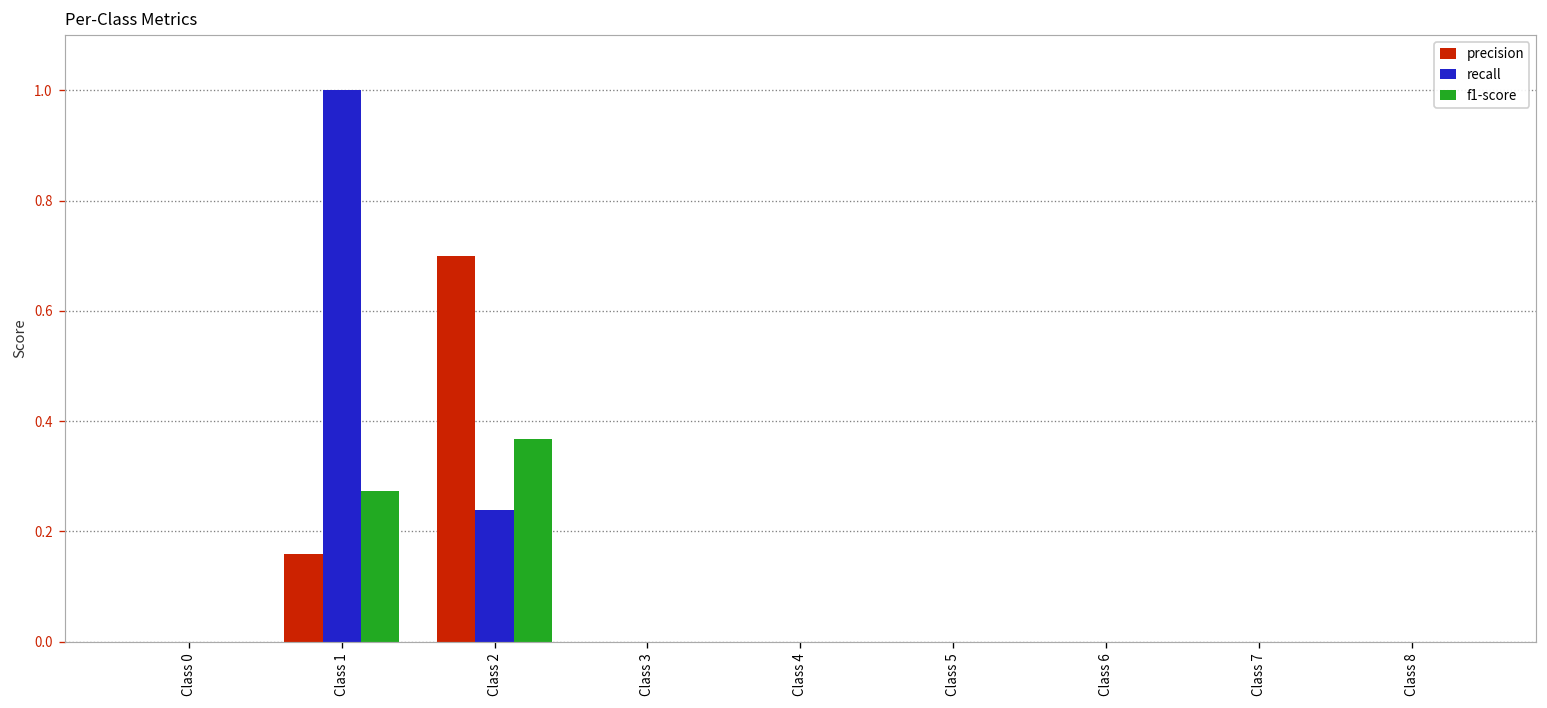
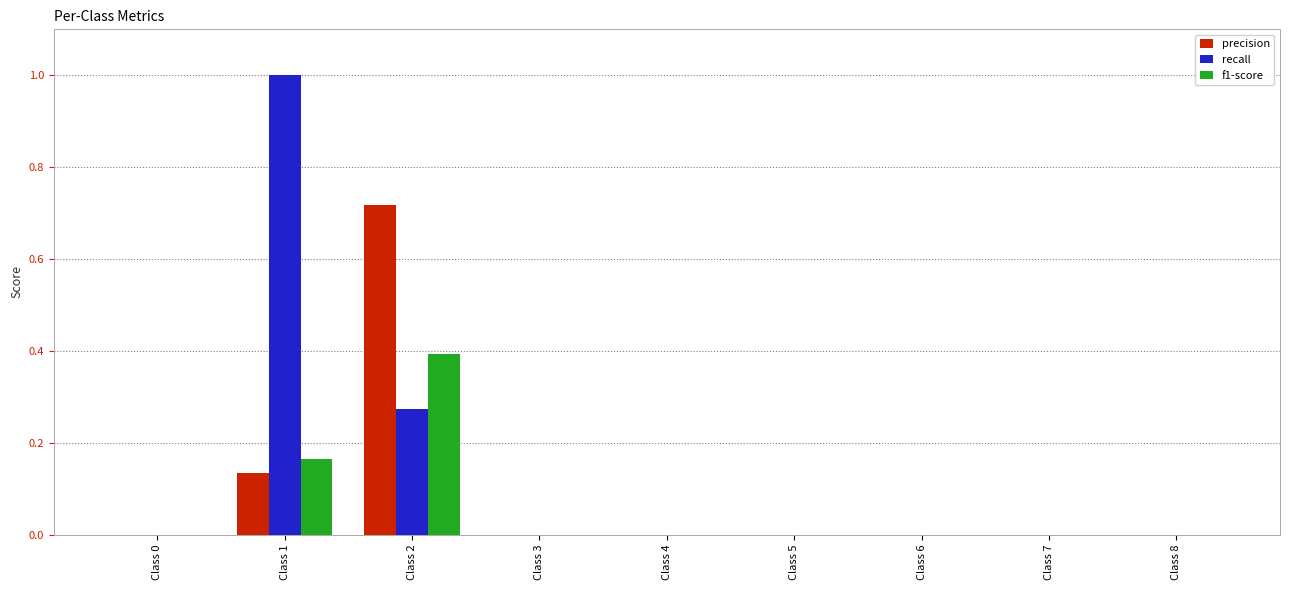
  {
    "precision": {
      "Class 0": 0.00,
-     "Class 1": 0.16,
-     "Class 2": 0.70,
+     "Class 1": 0.13,
+     "Class 2": 0.72,
      "Class 3": 0.00,
      "Class 4": 0.00,
      "Class 5": 0.00,
      "Class 6": 0.00,
      "Class 7": 0.00,
      "Class 8": 0.00
    },
    "recall": {
      "Class 0": 0.00,
      "Class 1": 1.00,
-     "Class 2": 0.24,
+     "Class 2": 0.27,
      "Class 3": 0.00,
      "Class 4": 0.00,
      "Class 5": 0.00,
      "Class 6": 0.00,
      "Class 7": 0.00,
      "Class 8": 0.00
    },
    "f1-score": {
      "Class 0": 0.00,
-     "Class 1": 0.27,
-     "Class 2": 0.37,
+     "Class 1": 0.16,
+     "Class 2": 0.39,
      "Class 3": 0.00,
      "Class 4": 0.00,
      "Class 5": 0.00,
      "Class 6": 0.00,
      "Class 7": 0.00,
      "Class 8": 0.00
    }
  }
